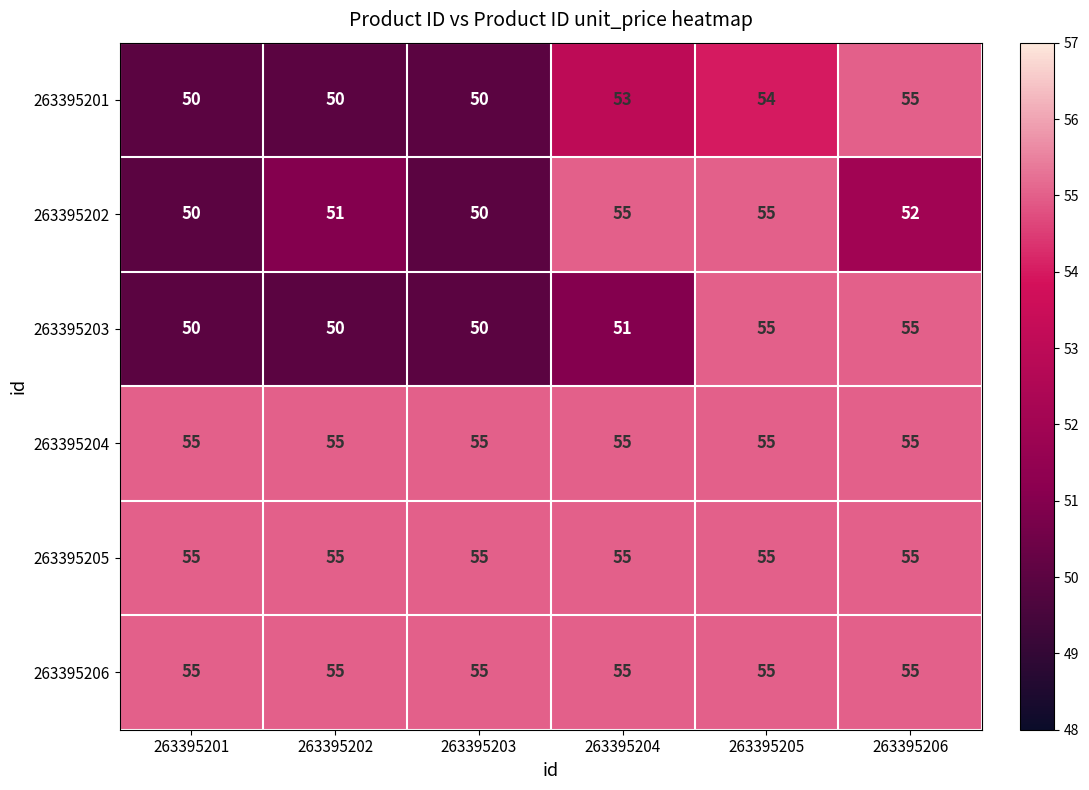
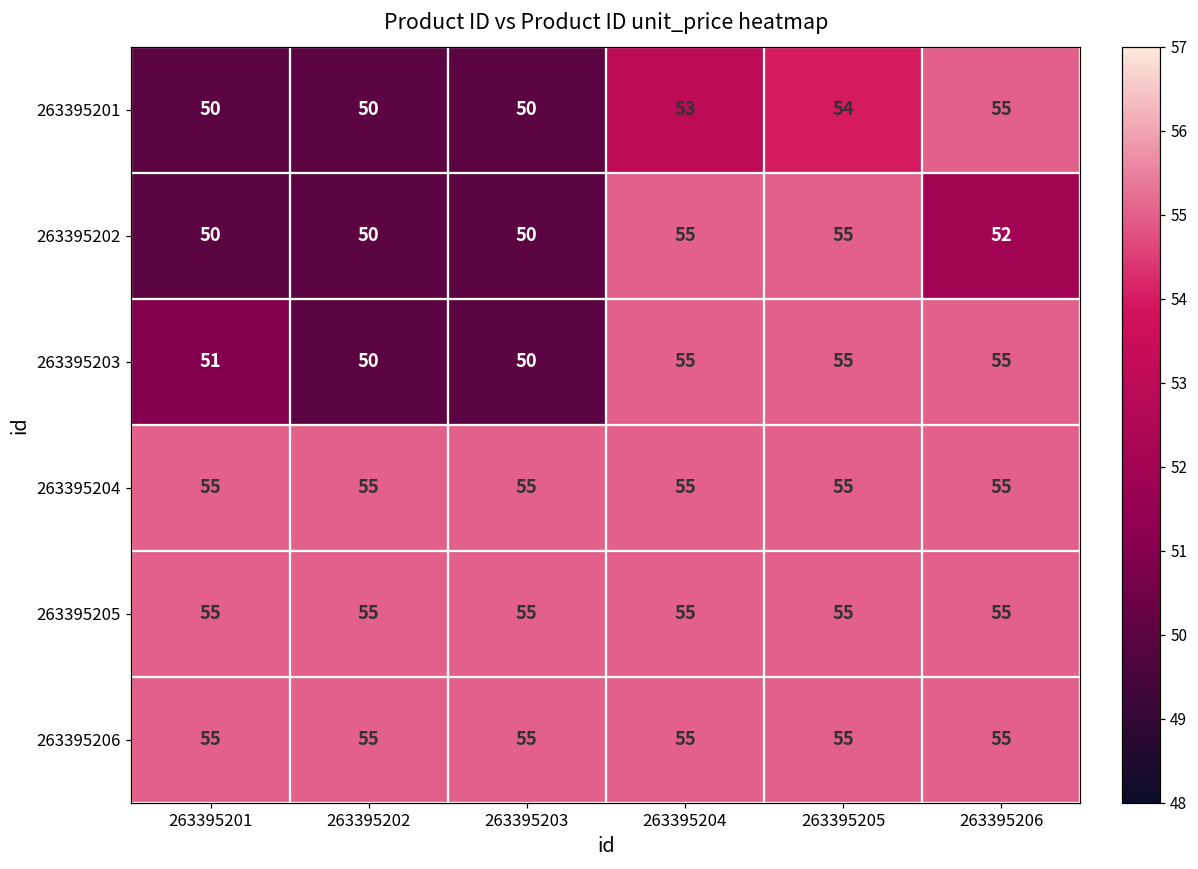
  {
    "263395201": {
      "263395201": 50,
      "263395202": 50,
      "263395203": 50,
      "263395204": 53,
      "263395205": 54,
      "263395206": 55
    },
    "263395202": {
      "263395201": 50,
-     "263395202": 51,
+     "263395202": 50,
      "263395203": 50,
      "263395204": 55,
      "263395205": 55,
      "263395206": 52
    },
    "263395203": {
-     "263395201": 50,
+     "263395201": 51,
      "263395202": 50,
      "263395203": 50,
-     "263395204": 51,
+     "263395204": 55,
      "263395205": 55,
      "263395206": 55
    },
    "263395204": {
      "263395201": 55,
      "263395202": 55,
      "263395203": 55,
      "263395204": 55,
      "263395205": 55,
      "263395206": 55
    },
    "263395205": {
      "263395201": 55,
      "263395202": 55,
      "263395203": 55,
      "263395204": 55,
      "263395205": 55,
      "263395206": 55
    },
    "263395206": {
      "263395201": 55,
      "263395202": 55,
      "263395203": 55,
      "263395204": 55,
      "263395205": 55,
      "263395206": 55
    }
  }
